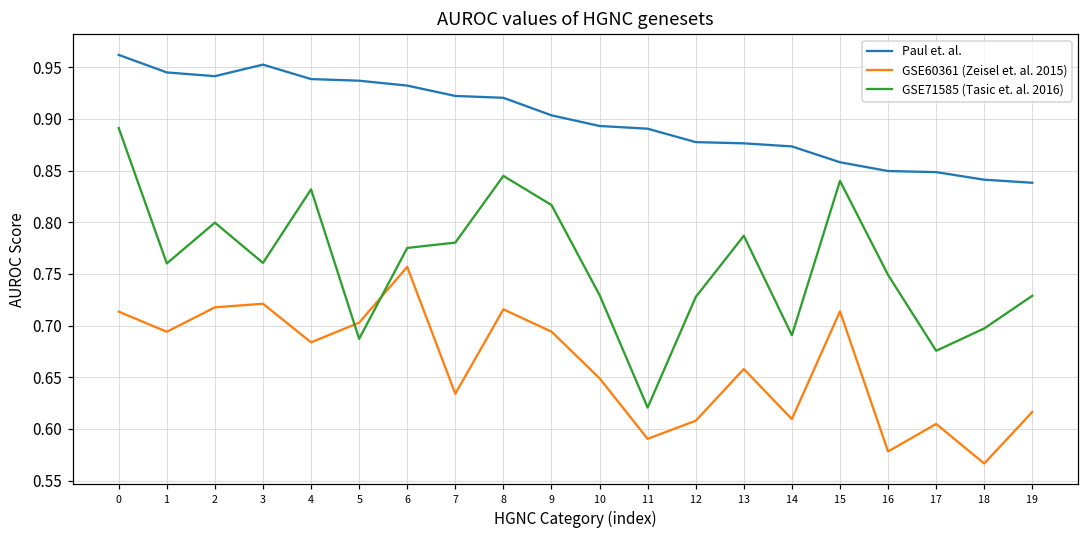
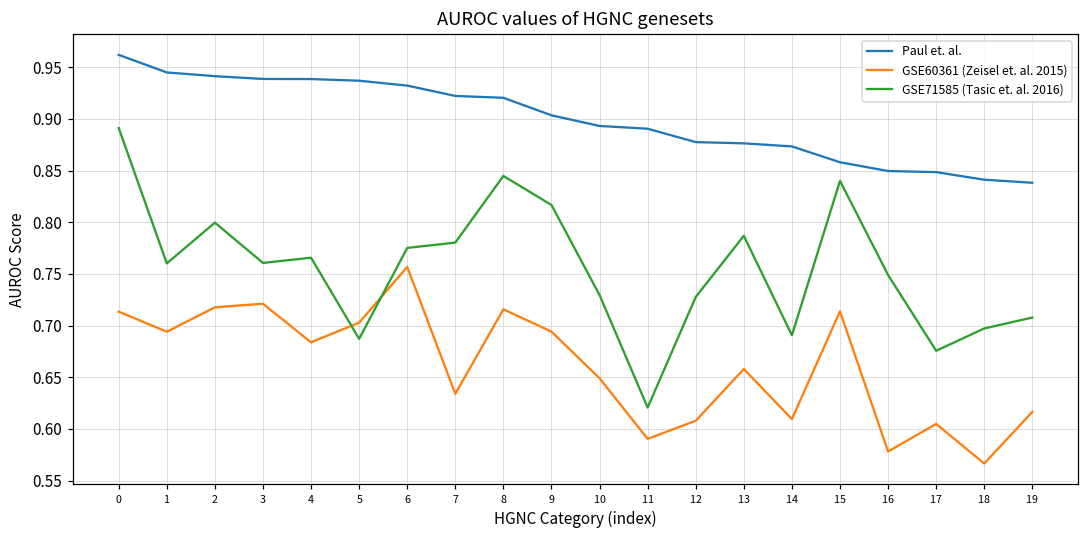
  {
    "Paul et. al.": {
      "0": 0.96,
      "1": 0.95,
      "2": 0.94,
-     "3": 0.95,
+     "3": 0.94,
      "4": 0.94,
      "5": 0.94,
      "6": 0.93,
      "7": 0.92,
      "8": 0.92,
      "9": 0.90,
      "10": 0.89,
      "11": 0.89,
      "12": 0.88,
      "13": 0.88,
      "14": 0.87,
      "15": 0.86,
      "16": 0.85,
      "17": 0.85,
      "18": 0.84,
      "19": 0.84
    },
    "GSE60361 (Zeisel et. al. 2015)": {
      "0": 0.71,
      "1": 0.69,
      "2": 0.72,
      "3": 0.72,
      "4": 0.68,
      "5": 0.70,
      "6": 0.76,
      "7": 0.63,
      "8": 0.72,
      "9": 0.69,
      "10": 0.65,
      "11": 0.59,
      "12": 0.61,
      "13": 0.66,
      "14": 0.61,
      "15": 0.71,
      "16": 0.58,
      "17": 0.60,
      "18": 0.57,
      "19": 0.62
    },
    "GSE71585 (Tasic et. al. 2016)": {
      "0": 0.89,
      "1": 0.76,
      "2": 0.80,
      "3": 0.76,
-     "4": 0.83,
+     "4": 0.77,
      "5": 0.69,
      "6": 0.78,
      "7": 0.78,
      "8": 0.84,
      "9": 0.82,
      "10": 0.73,
      "11": 0.62,
      "12": 0.73,
      "13": 0.79,
      "14": 0.69,
      "15": 0.84,
      "16": 0.75,
      "17": 0.68,
      "18": 0.70,
-     "19": 0.73
+     "19": 0.71
    }
  }
